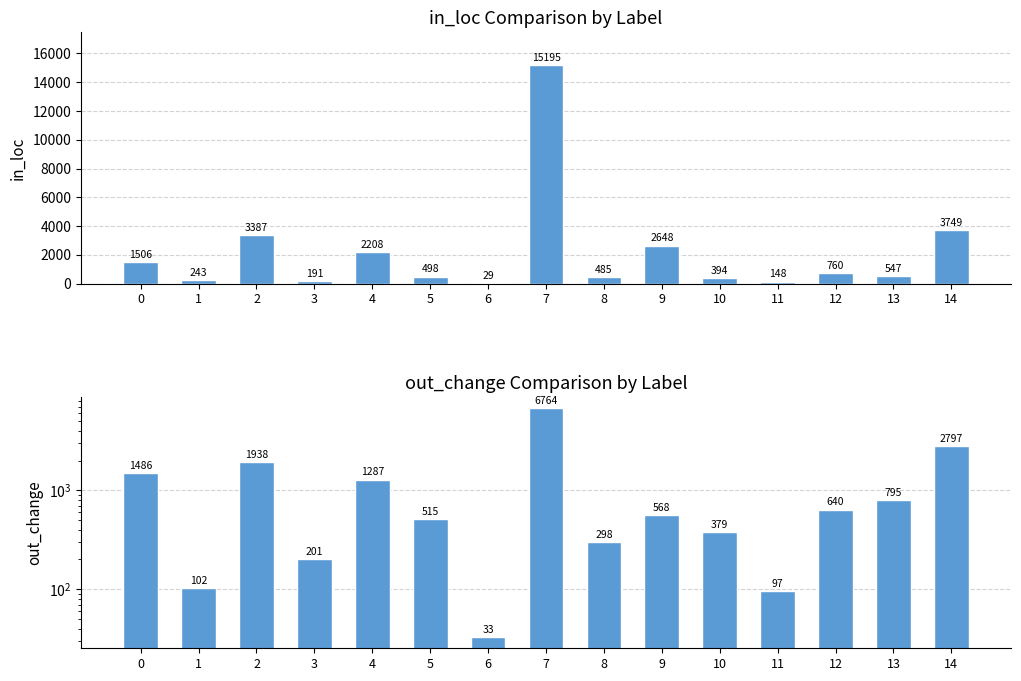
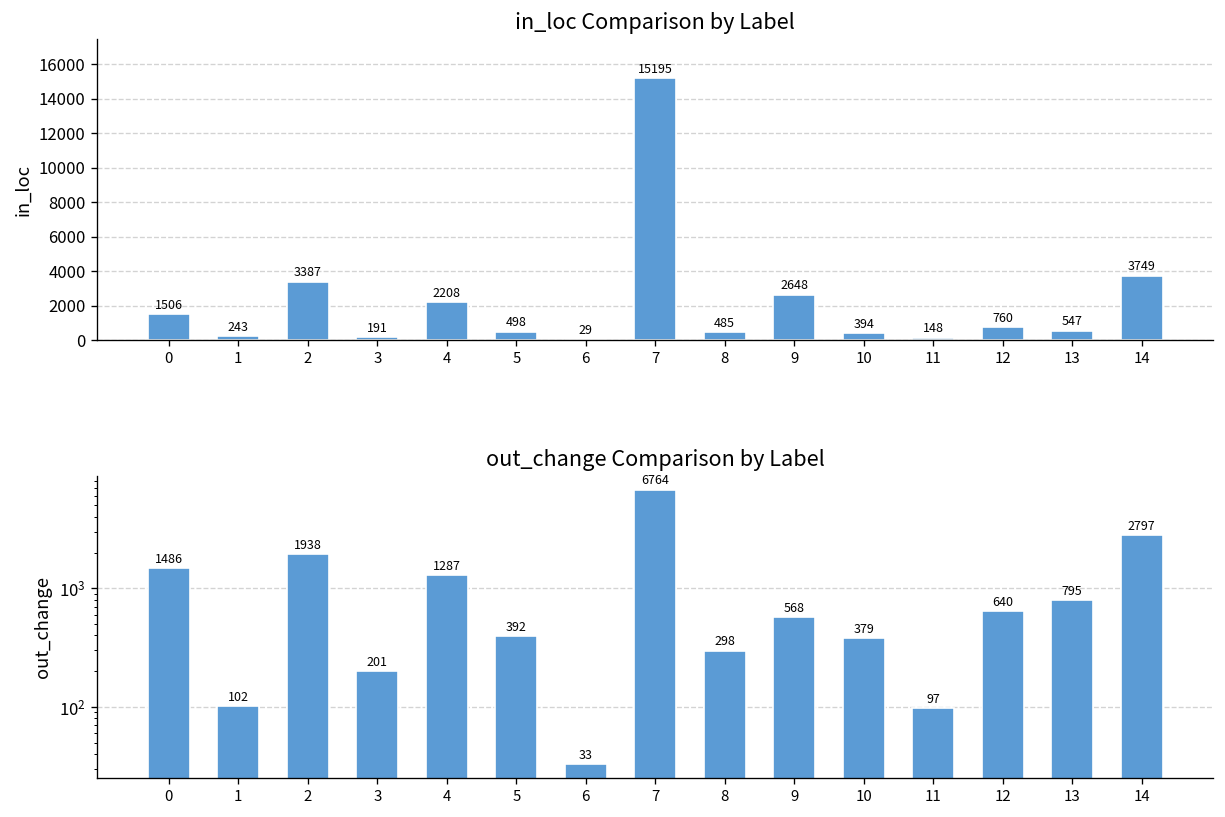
  {
    "in_loc Comparison by Label": {
      "0": 1506,
      "1": 243,
      "2": 3387,
      "3": 191,
      "4": 2208,
      "5": 498,
      "6": 29,
      "7": 15195,
      "8": 485,
      "9": 2648,
      "10": 394,
      "11": 148,
      "12": 760,
      "13": 547,
      "14": 3749
    },
    "out_change Comparison by Label": {
      "0": 1486,
      "1": 102,
      "2": 1938,
      "3": 201,
      "4": 1287,
-     "5": 515,
+     "5": 392,
      "6": 33,
      "7": 6764,
      "8": 298,
      "9": 568,
      "10": 379,
      "11": 97,
      "12": 640,
      "13": 795,
      "14": 2797
    }
  }
